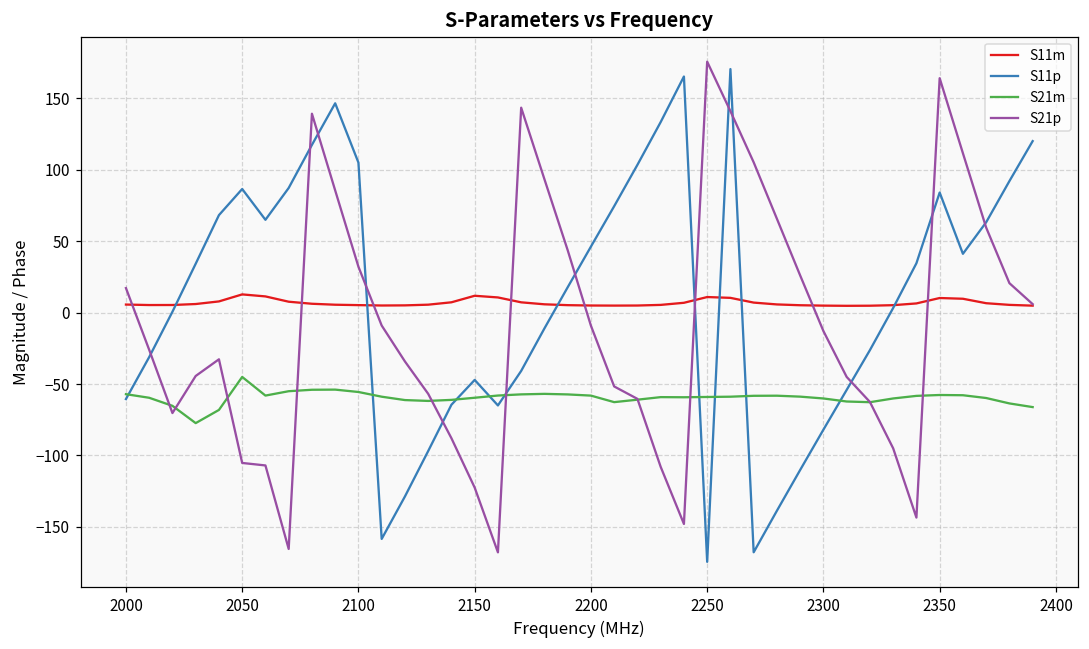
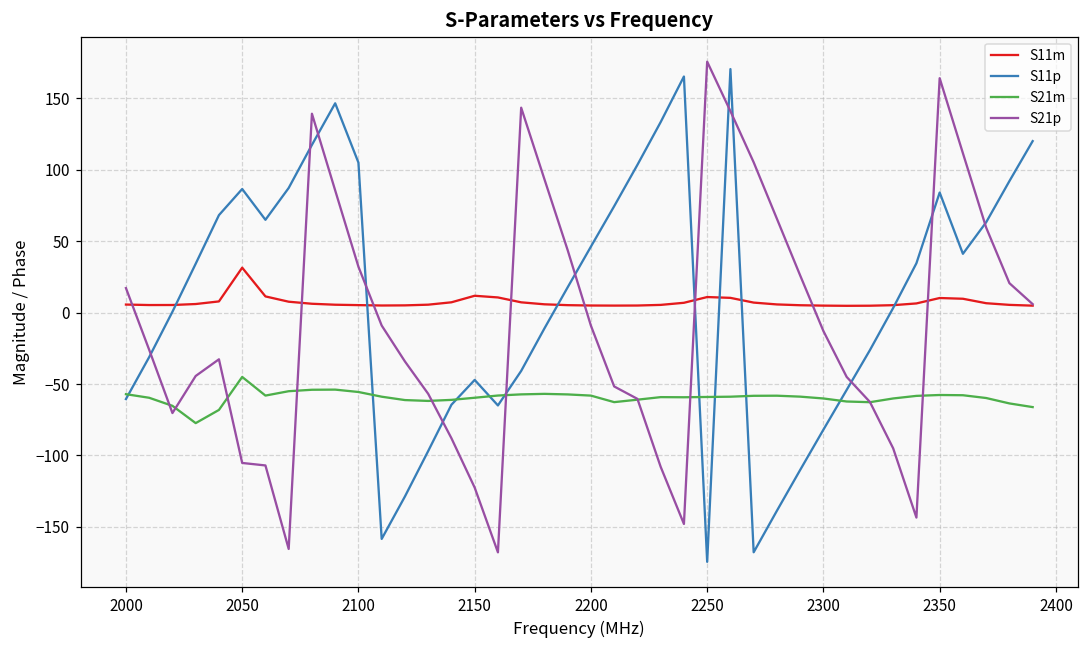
  {
    "S11m": {
      "2000": 6,
-     "2050": 13,
+     "2050": 31,
      "2100": 5,
      "2150": 12,
      "2200": 5,
      "2250": 11,
      "2300": 5,
      "2350": 10
    },
    "S11p": {
      "2000": -61,
      "2050": 87,
      "2100": 105,
      "2150": -47,
      "2200": 46,
      "2250": -174,
      "2300": -82,
      "2350": 84
    },
    "S21m": {
      "2000": -57,
      "2050": -45,
      "2100": -56,
      "2150": -60,
      "2200": -58,
      "2250": -59,
      "2300": -60,
      "2350": -58
    },
    "S21p": {
      "2000": 17,
      "2050": -105,
      "2100": 32,
      "2150": -122,
      "2200": -9,
      "2250": 176,
      "2300": -13,
      "2350": 164
    }
  }
